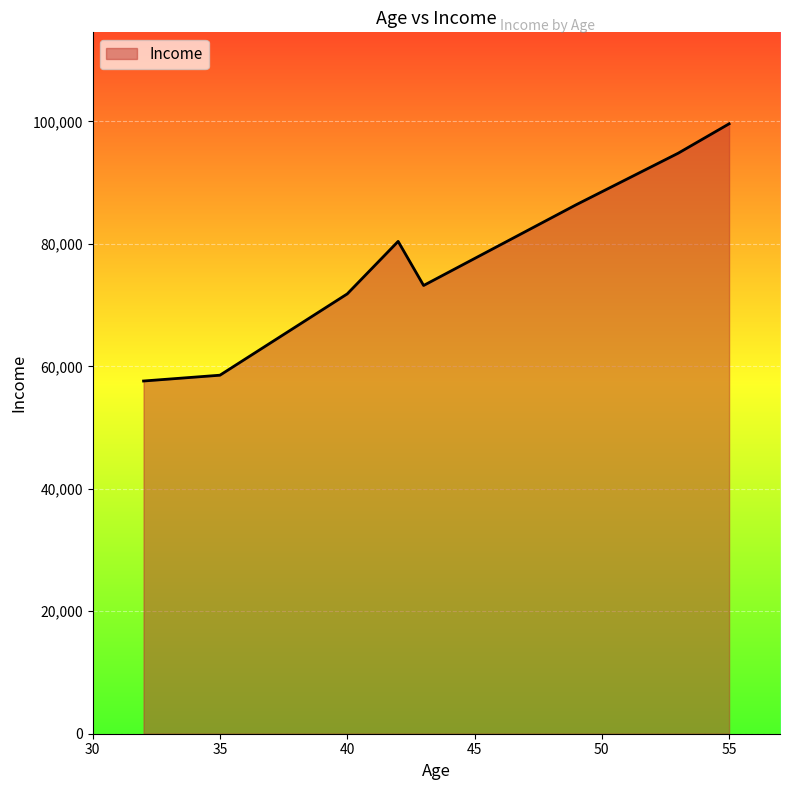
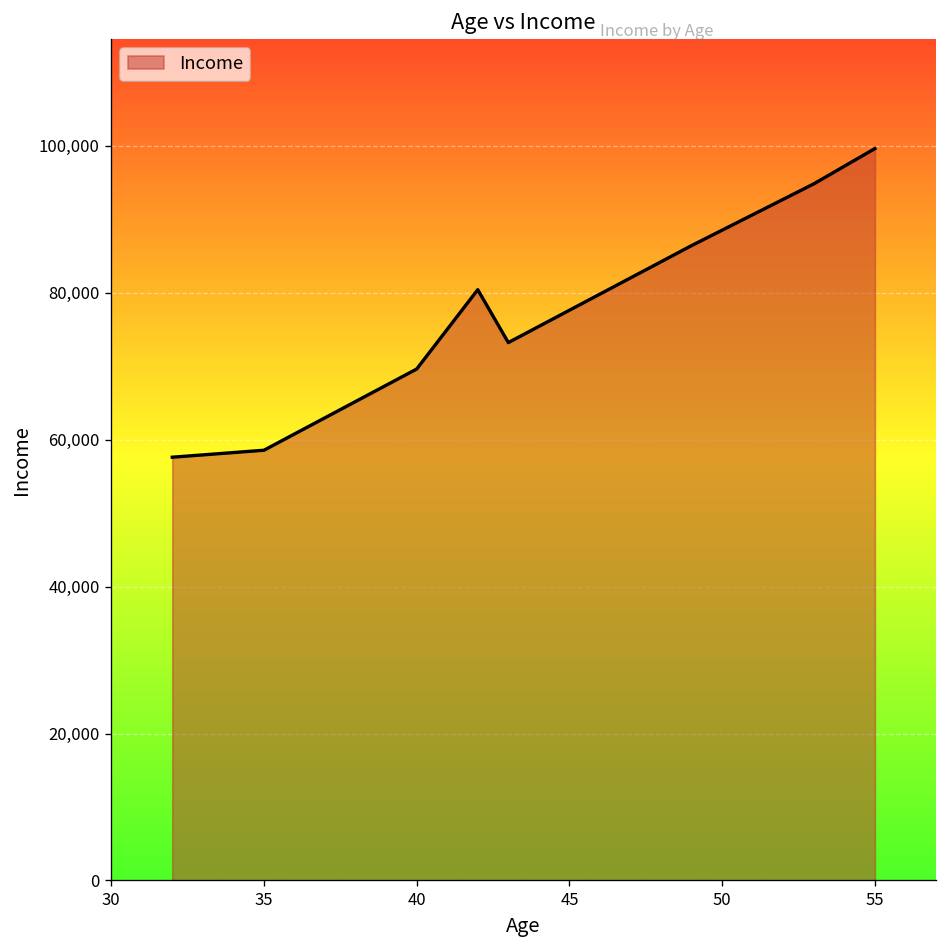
  {
    "35": "59,000",
-   "40": "72,000",
+   "40": "70,000",
    "55": "100,000"
  }
